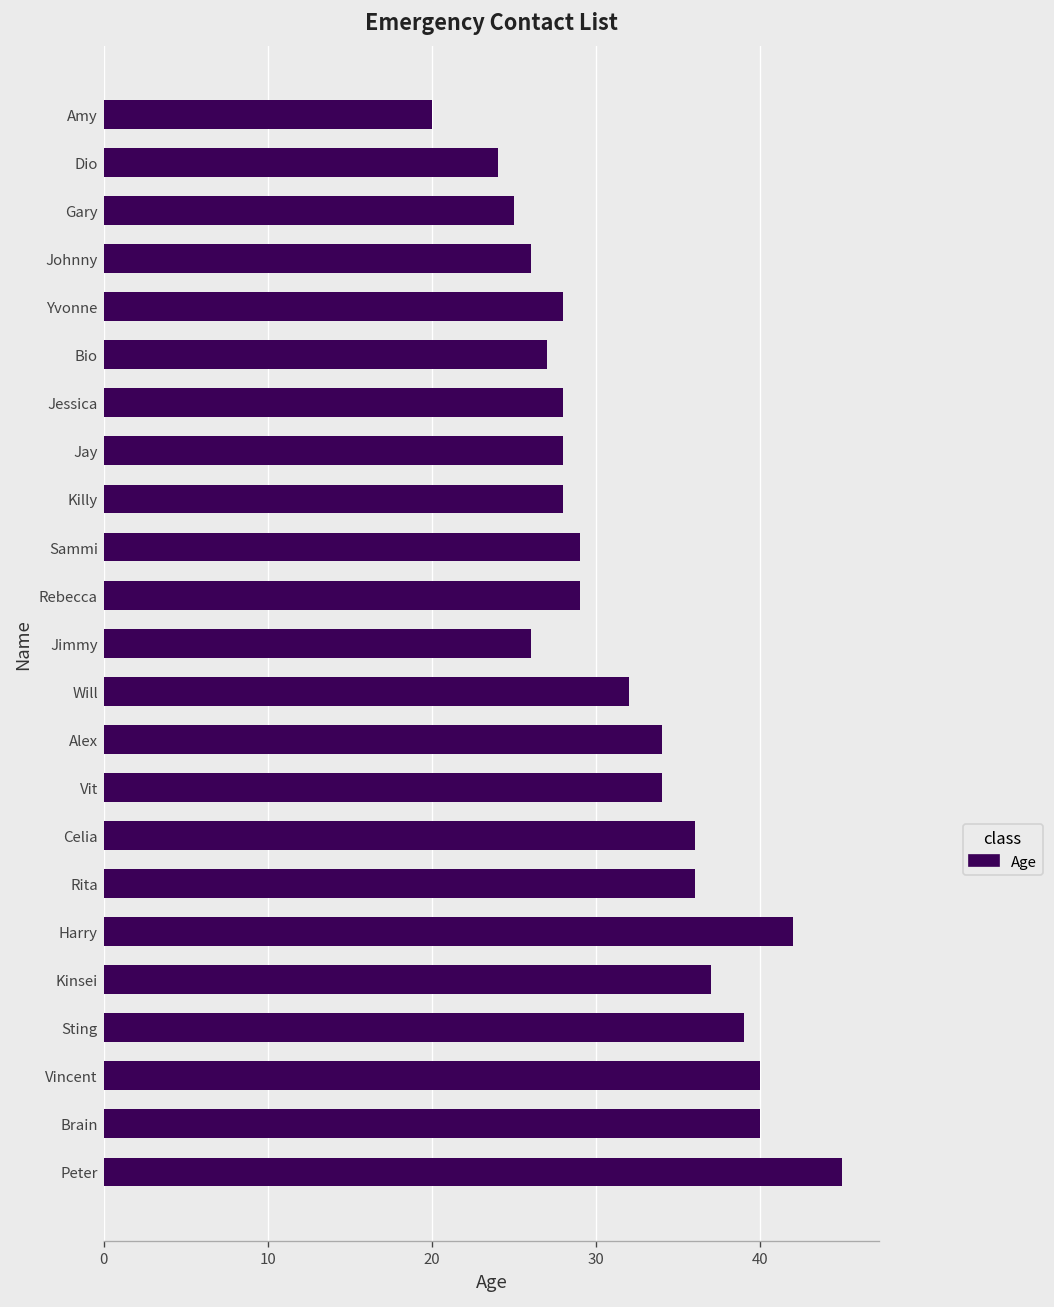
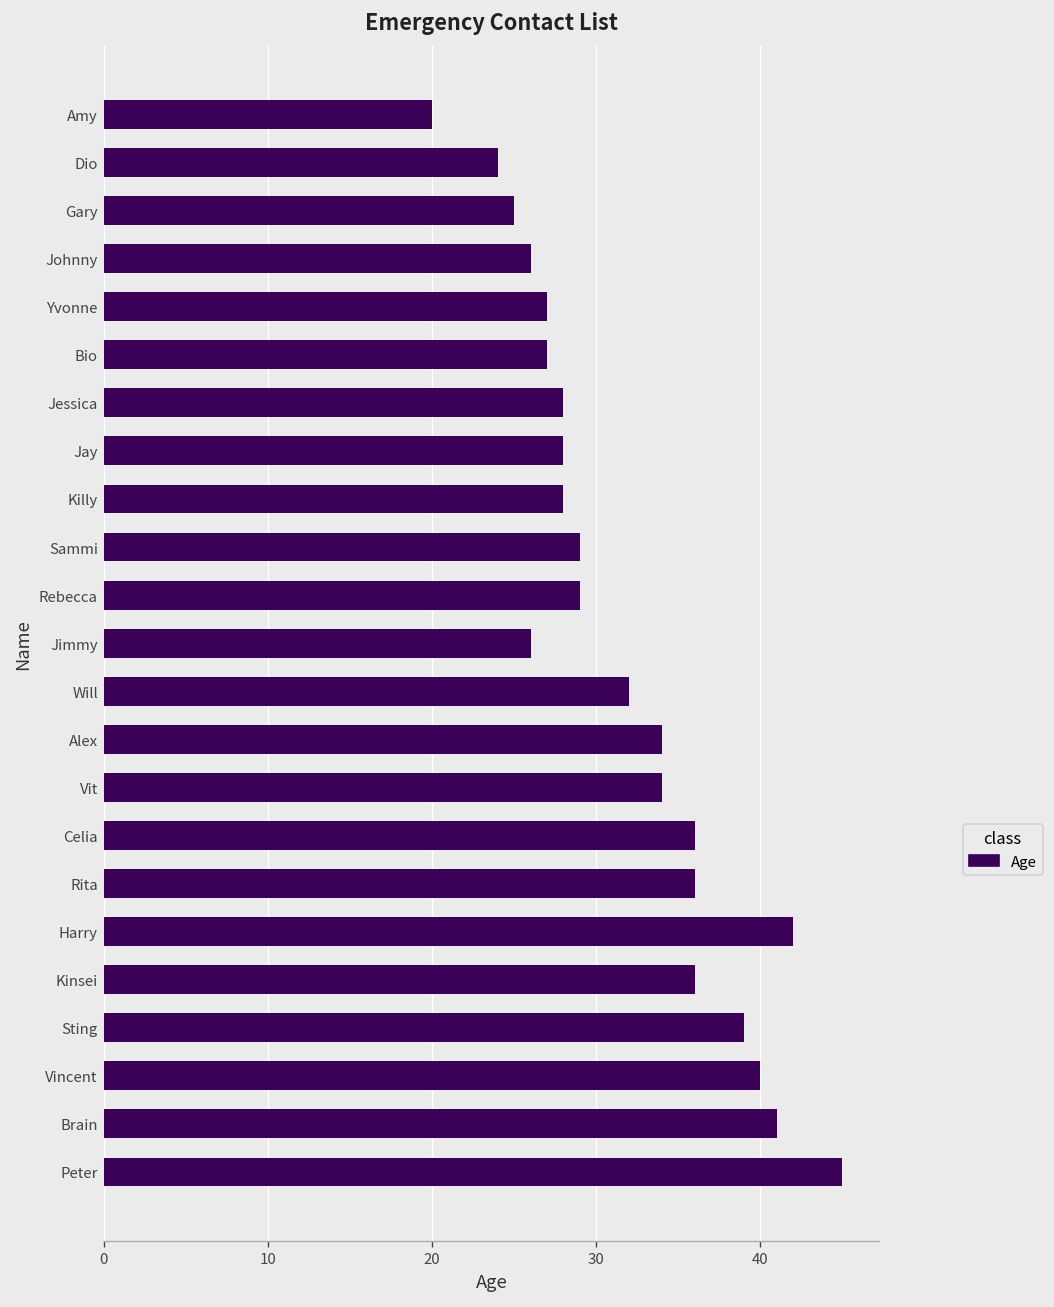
  {
    "Amy": 20,
    "Dio": 24,
    "Gary": 25,
    "Johnny": 26,
-   "Yvonne": 28,
+   "Yvonne": 27,
    "Bio": 27,
    "Jessica": 28,
    "Jay": 28,
    "Killy": 28,
    "Sammi": 29,
    "Rebecca": 29,
    "Jimmy": 26,
    "Will": 32,
    "Alex": 34,
    "Vit": 34,
    "Celia": 36,
    "Rita": 36,
    "Harry": 42,
-   "Kinsei": 37,
+   "Kinsei": 36,
    "Sting": 39,
    "Vincent": 40,
-   "Brain": 40,
+   "Brain": 41,
    "Peter": 45
  }
